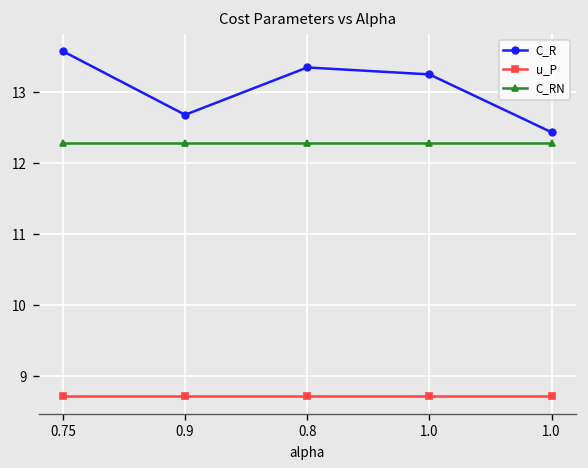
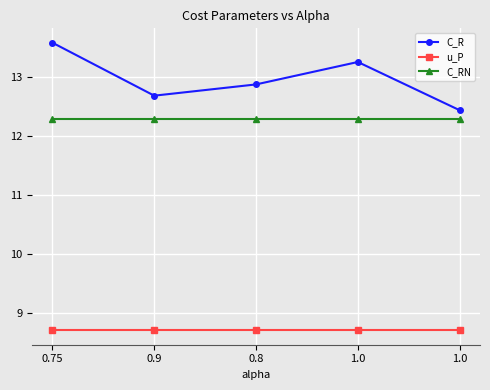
  {
    "C_R": {
      "0.75": 13.6,
      "0.9": 12.7,
-     "0.8": 13.4
+     "0.8": 12.9
    },
    "u_P": {
      "0.75": 8.7,
      "0.9": 8.7,
      "0.8": 8.7
    },
    "C_RN": {
      "0.75": 12.3,
      "0.9": 12.3,
      "0.8": 12.3
    }
  }
